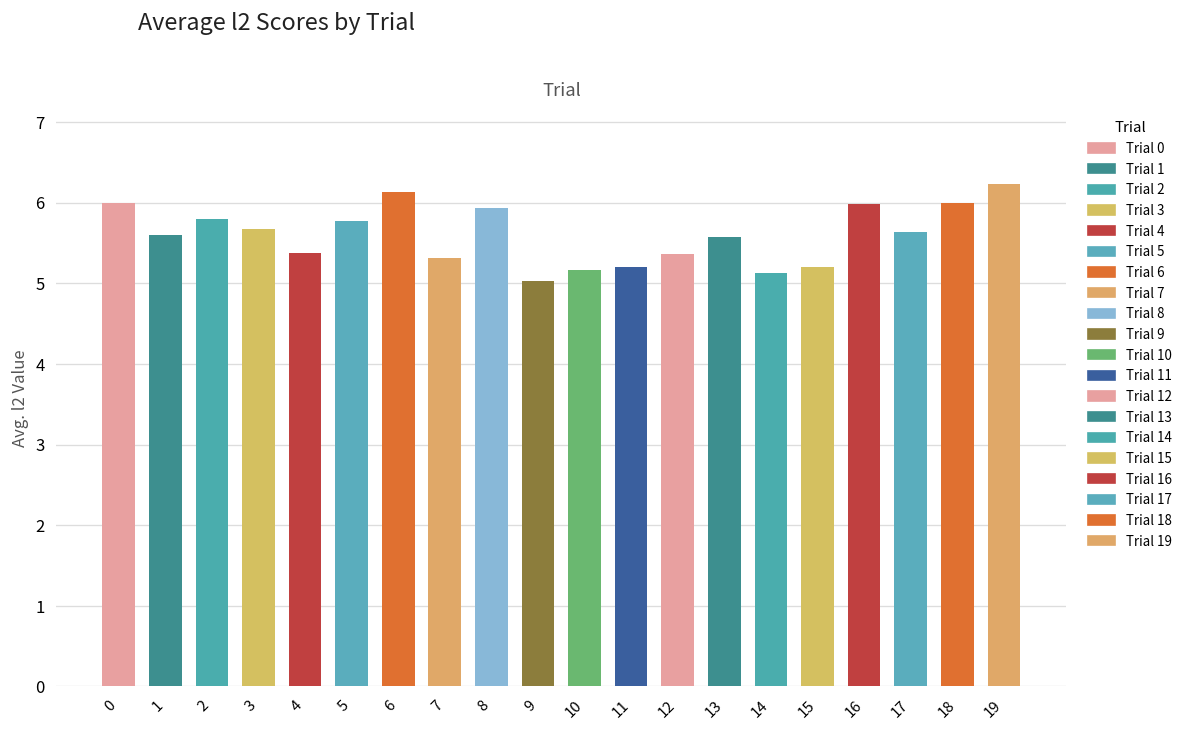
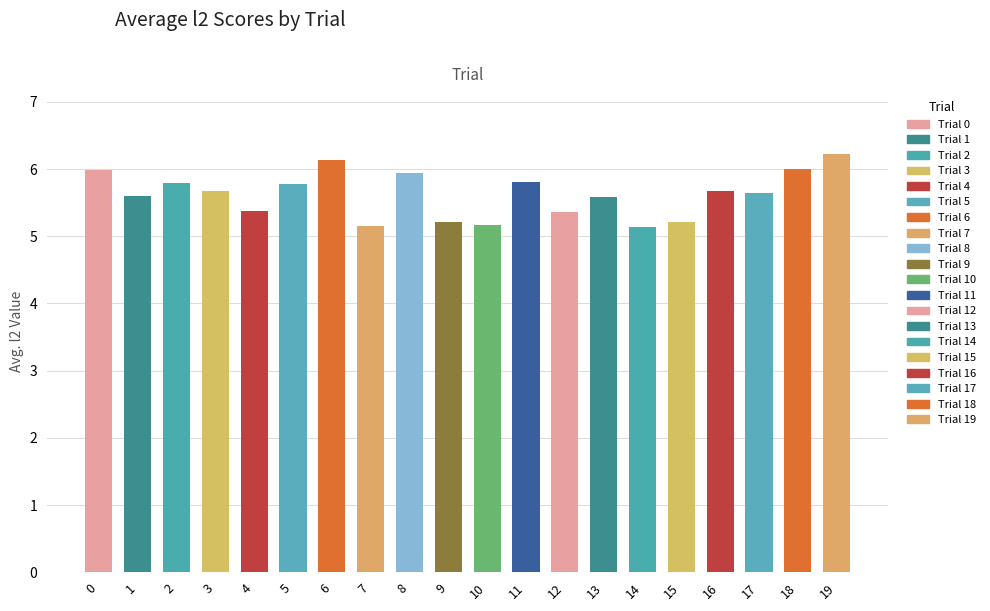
  {
    "0": 6.0,
    "1": 5.6,
    "2": 5.8,
    "3": 5.7,
    "4": 5.4,
    "5": 5.8,
    "6": 6.1,
-   "7": 5.3,
+   "7": 5.2,
    "8": 5.9,
-   "9": 5.0,
+   "9": 5.2,
    "10": 5.2,
-   "11": 5.2,
+   "11": 5.8,
    "12": 5.4,
    "13": 5.6,
    "14": 5.1,
    "15": 5.2,
-   "16": 6.0,
+   "16": 5.7,
    "17": 5.6,
    "18": 6.0,
    "19": 6.2
  }
